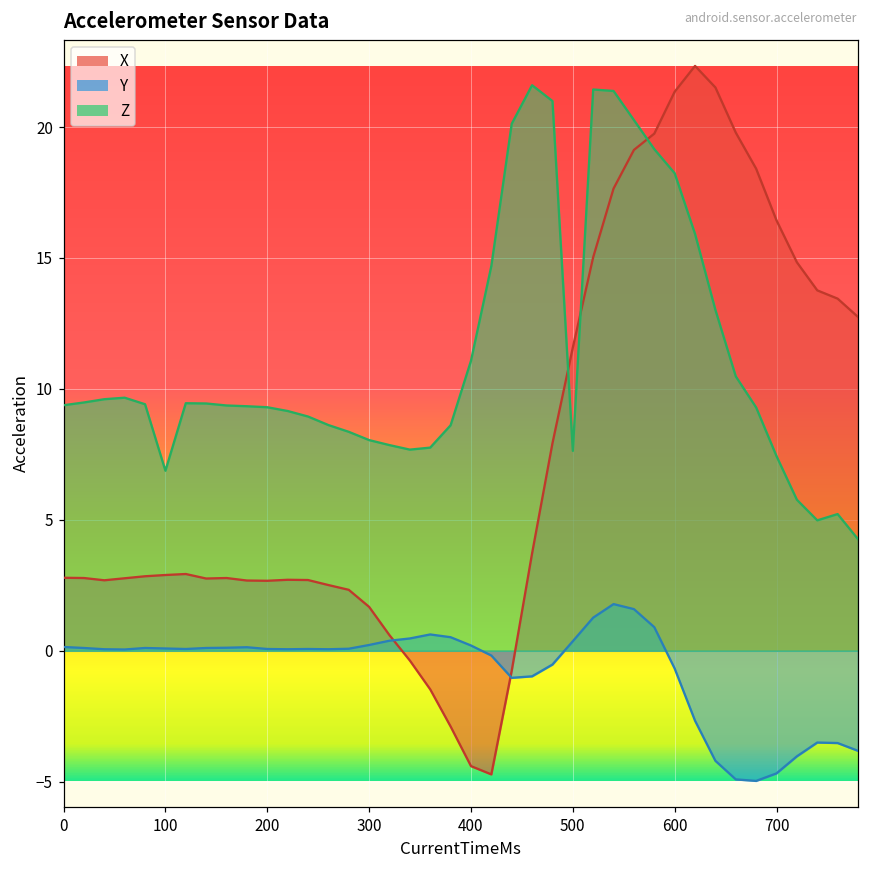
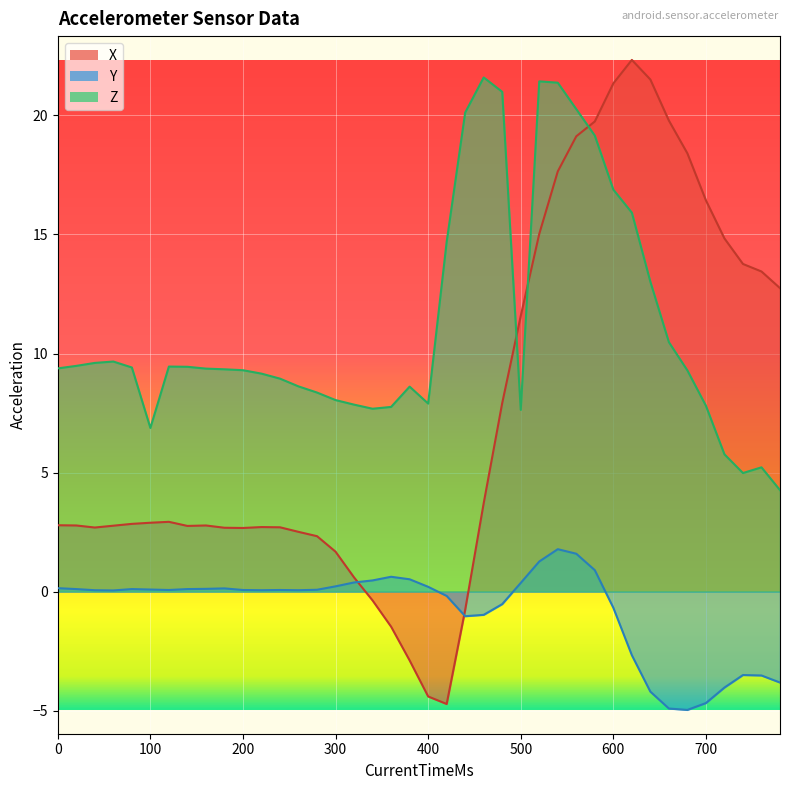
  {
    "Z": {
      "0": 9.4,
      "100": 6.9,
      "200": 9.3,
      "300": 8.0,
-     "400": 11.1,
+     "400": 7.9,
      "500": 7.6,
-     "600": 18.2,
-     "700": 7.4
+     "600": 16.9,
+     "700": 7.8
    }
  }
